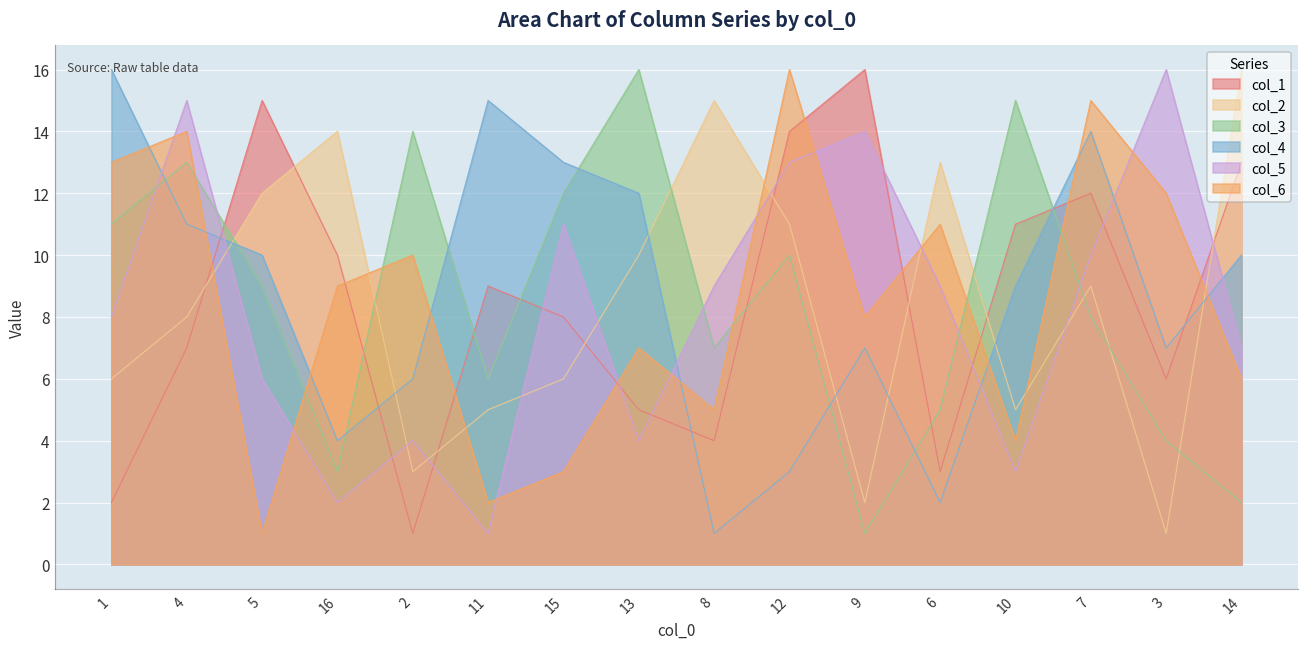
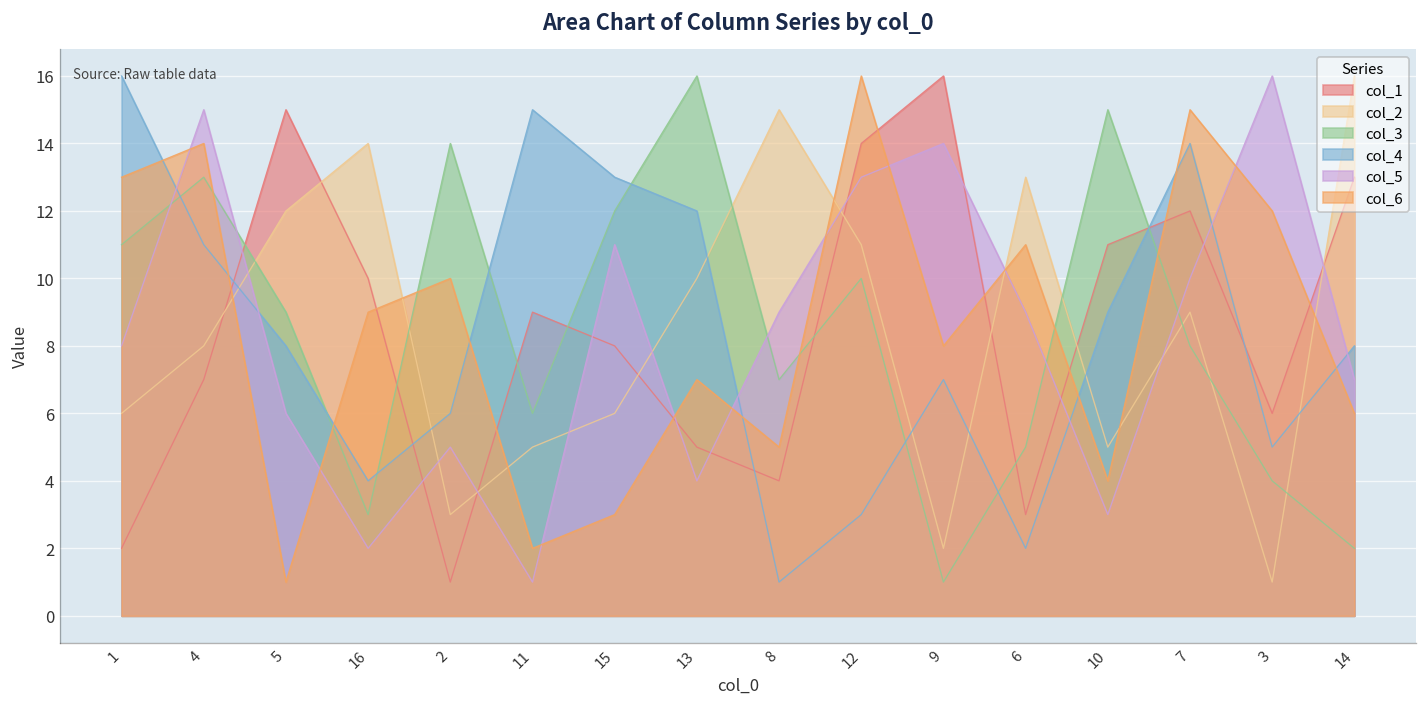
  {
    "col_2": {
      "1": 6,
      "4": 8,
      "5": 12,
      "16": 14,
      "2": 3,
      "11": 5,
      "15": 6,
      "13": 10,
      "8": 15,
      "12": 11,
      "9": 2,
      "6": 13,
      "10": 5,
      "7": 9,
      "3": 1
    },
    "col_3": {
      "1": 11,
      "4": 13,
      "5": 9,
      "16": 3,
      "2": 14,
      "11": 6,
      "15": 12,
      "13": 16,
      "8": 7,
      "12": 10,
      "9": 1,
      "6": 5,
      "10": 15,
      "7": 8,
      "3": 4,
      "14": 2
    },
    "col_4": {
      "1": 16,
      "4": 11,
-     "5": 10,
+     "5": 8,
      "16": 4,
      "2": 6,
      "11": 15,
      "15": 13,
      "13": 12,
      "8": 1,
      "12": 3,
      "9": 7,
      "6": 2,
      "10": 9,
      "7": 14,
-     "3": 7,
-     "14": 10
+     "3": 5,
+     "14": 8
    },
    "col_5": {
      "1": 8,
      "4": 15,
      "5": 6,
      "16": 2,
-     "2": 4,
+     "2": 5,
      "11": 1,
      "15": 11,
      "13": 4,
      "8": 9,
      "12": 13,
      "9": 14,
      "6": 9,
      "10": 3,
      "7": 10,
      "3": 16,
      "14": 7
    }
  }
